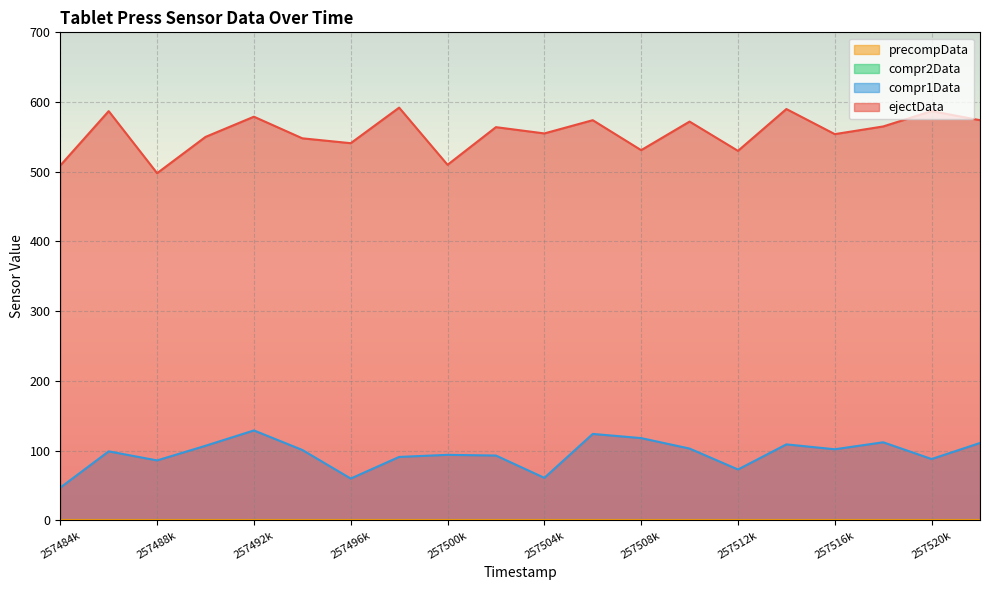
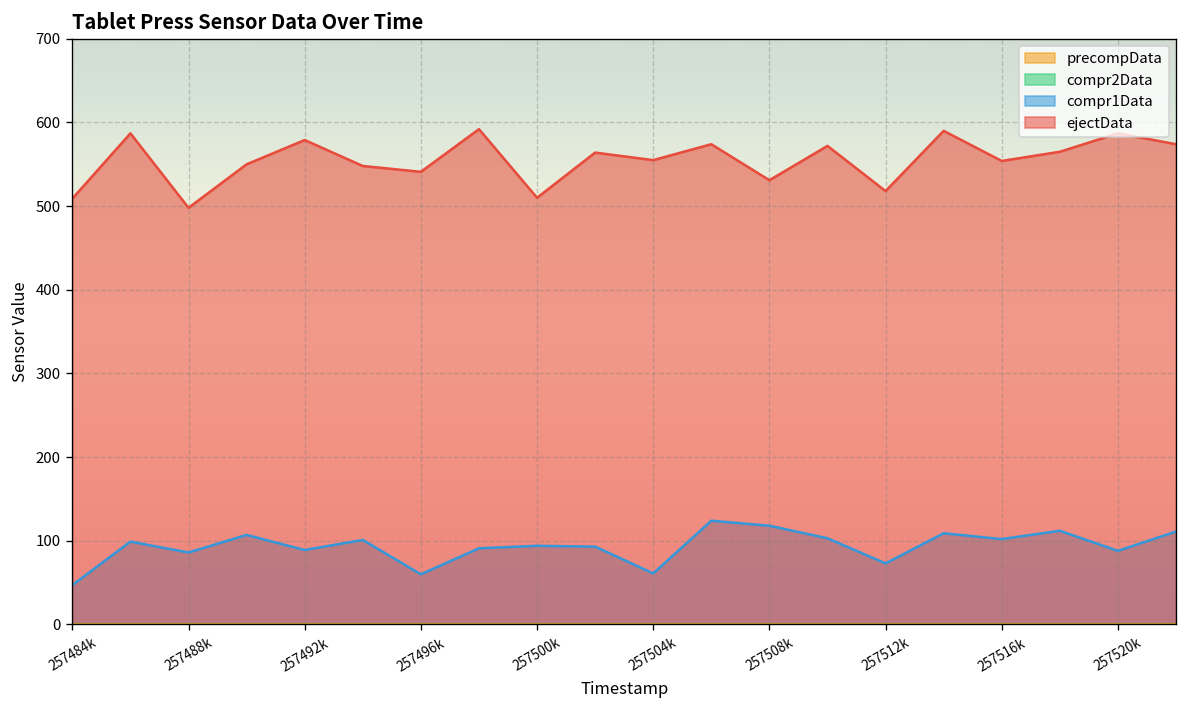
  {
    "compr2Data": {
      "257484k": 0,
      "257488k": 0,
      "257492k": 0,
      "257496k": 0,
      "257500k": 0,
      "257504k": 0,
      "257508k": 0,
      "257512k": 0,
      "257516k": 0,
      "257520k": 0
    },
    "compr1Data": {
      "257484k": 50,
      "257488k": 90,
-     "257492k": 130,
+     "257492k": 90,
      "257496k": 60,
      "257500k": 90,
      "257504k": 60,
      "257508k": 120,
      "257512k": 70,
      "257516k": 100,
      "257520k": 90
    },
    "ejectData": {
      "257484k": 510,
      "257488k": 500,
      "257492k": 580,
      "257496k": 540,
      "257500k": 510,
      "257504k": 560,
      "257508k": 530,
-     "257512k": 530,
+     "257512k": 520,
      "257516k": 550
    }
  }
